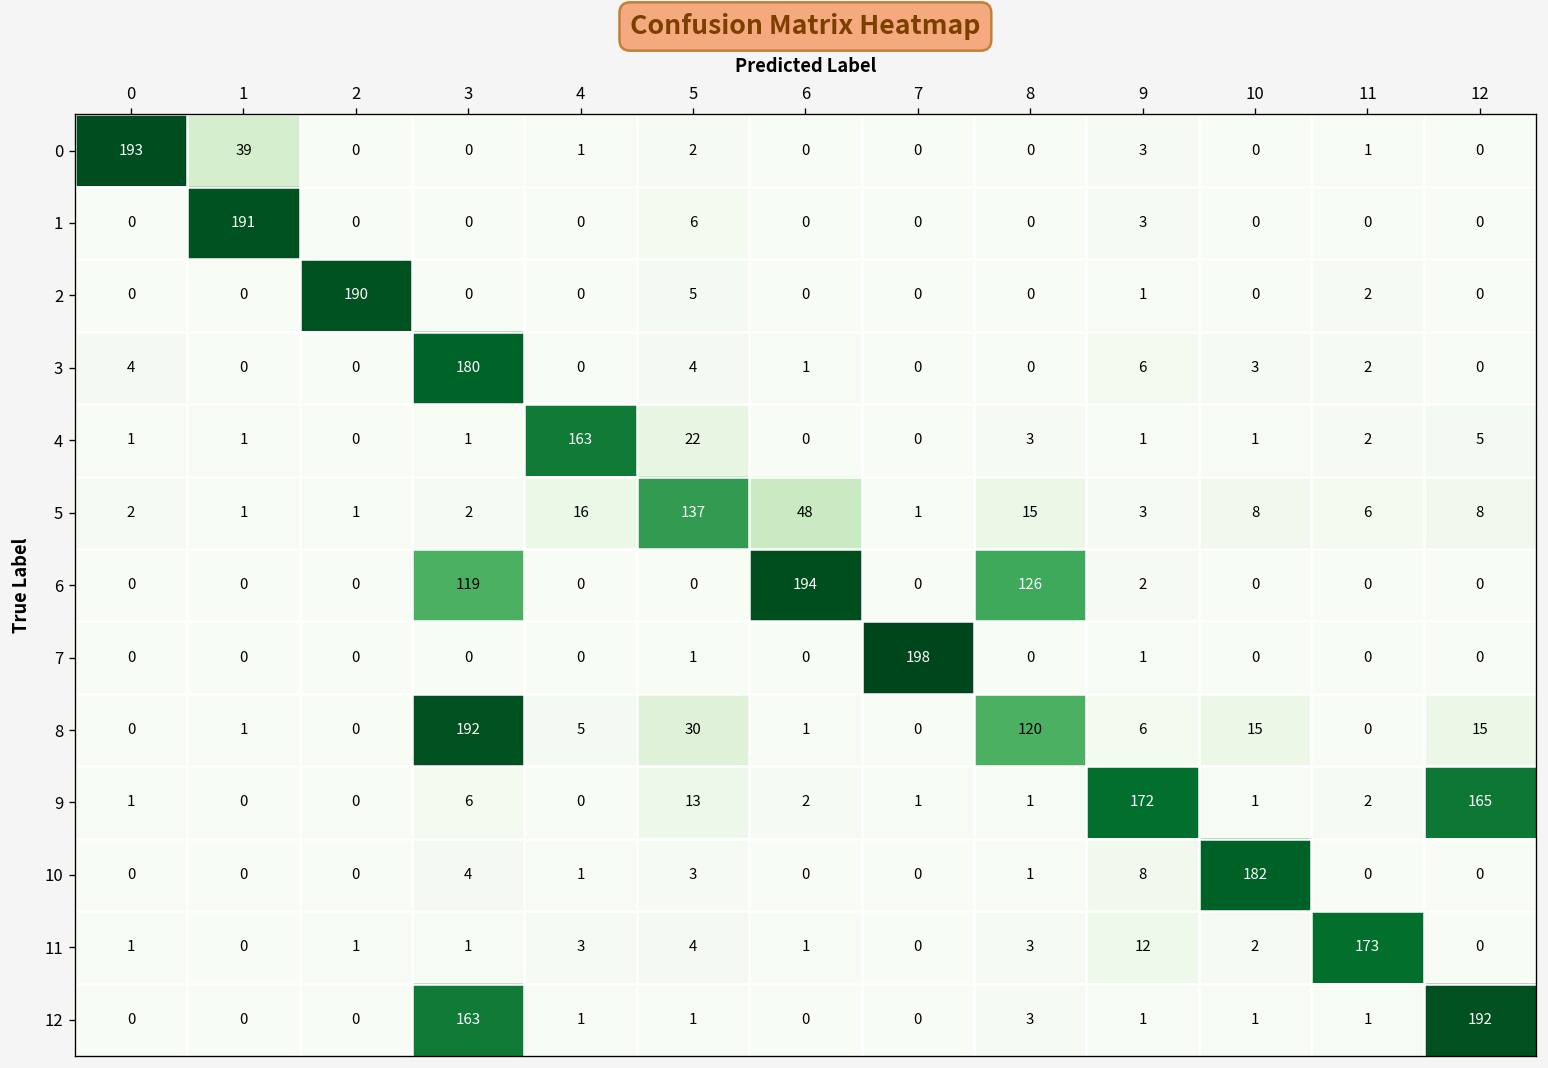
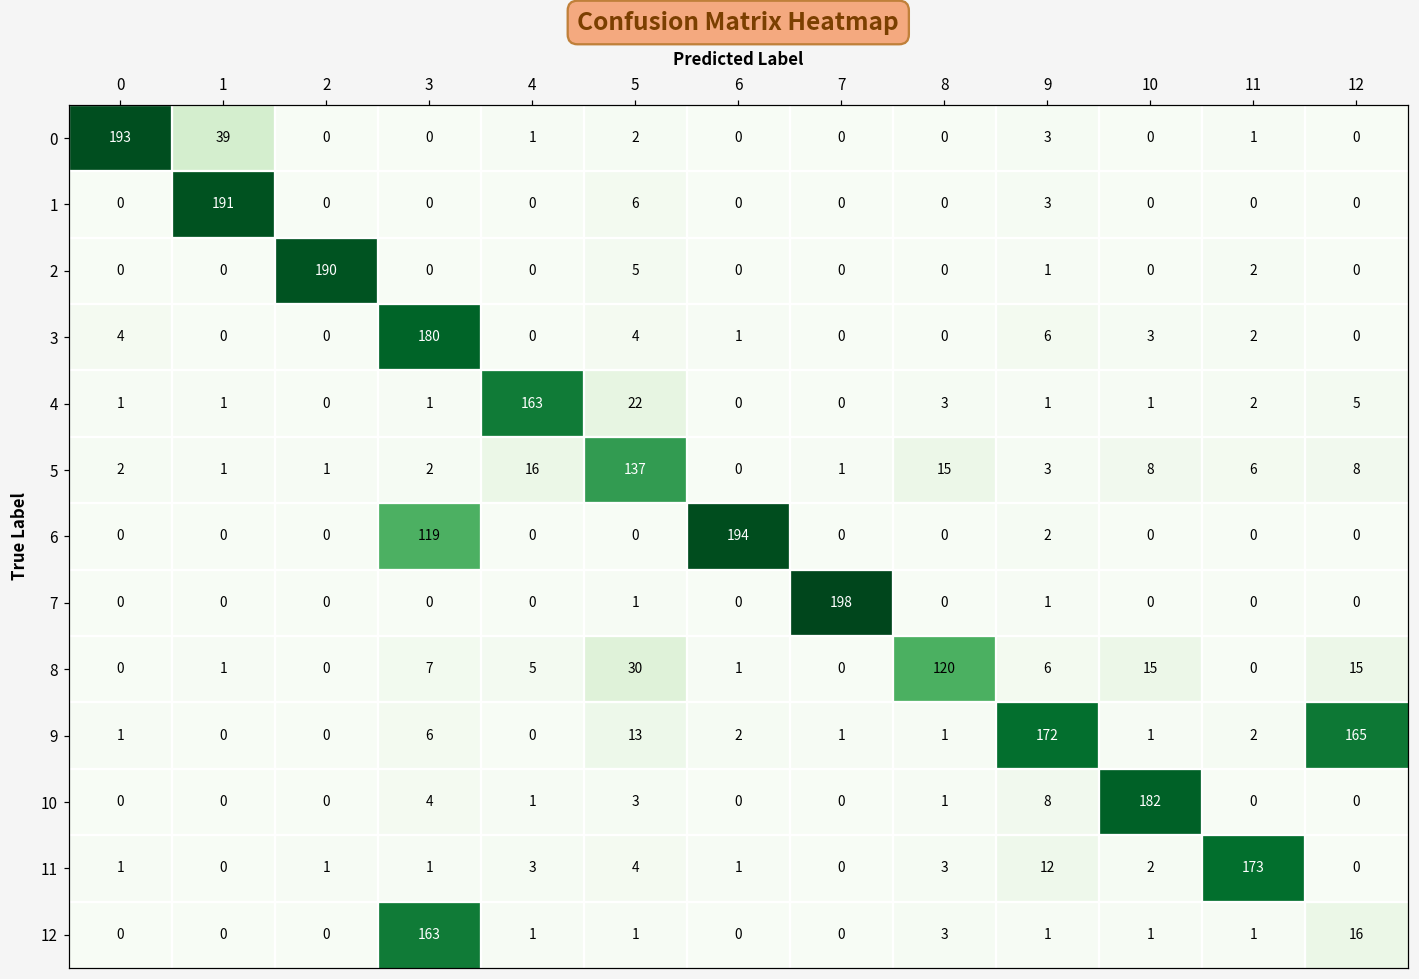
  {
    "0": {
      "0": 193,
      "1": 39,
      "2": 0,
      "3": 0,
      "4": 1,
      "5": 2,
      "6": 0,
      "7": 0,
      "8": 0,
      "9": 3,
      "10": 0,
      "11": 1,
      "12": 0
    },
    "1": {
      "0": 0,
      "1": 191,
      "2": 0,
      "3": 0,
      "4": 0,
      "5": 6,
      "6": 0,
      "7": 0,
      "8": 0,
      "9": 3,
      "10": 0,
      "11": 0,
      "12": 0
    },
    "2": {
      "0": 0,
      "1": 0,
      "2": 190,
      "3": 0,
      "4": 0,
      "5": 5,
      "6": 0,
      "7": 0,
      "8": 0,
      "9": 1,
      "10": 0,
      "11": 2,
      "12": 0
    },
    "3": {
      "0": 4,
      "1": 0,
      "2": 0,
      "3": 180,
      "4": 0,
      "5": 4,
      "6": 1,
      "7": 0,
      "8": 0,
      "9": 6,
      "10": 3,
      "11": 2,
      "12": 0
    },
    "4": {
      "0": 1,
      "1": 1,
      "2": 0,
      "3": 1,
      "4": 163,
      "5": 22,
      "6": 0,
      "7": 0,
      "8": 3,
      "9": 1,
      "10": 1,
      "11": 2,
      "12": 5
    },
    "5": {
      "0": 2,
      "1": 1,
      "2": 1,
      "3": 2,
      "4": 16,
      "5": 137,
-     "6": 48,
+     "6": 0,
      "7": 1,
      "8": 15,
      "9": 3,
      "10": 8,
      "11": 6,
      "12": 8
    },
    "6": {
      "0": 0,
      "1": 0,
      "2": 0,
      "3": 119,
      "4": 0,
      "5": 0,
      "6": 194,
      "7": 0,
-     "8": 126,
+     "8": 0,
      "9": 2,
      "10": 0,
      "11": 0,
      "12": 0
    },
    "7": {
      "0": 0,
      "1": 0,
      "2": 0,
      "3": 0,
      "4": 0,
      "5": 1,
      "6": 0,
      "7": 198,
      "8": 0,
      "9": 1,
      "10": 0,
      "11": 0,
      "12": 0
    },
    "8": {
      "0": 0,
      "1": 1,
      "2": 0,
-     "3": 192,
+     "3": 7,
      "4": 5,
      "5": 30,
      "6": 1,
      "7": 0,
      "8": 120,
      "9": 6,
      "10": 15,
      "11": 0,
      "12": 15
    },
    "9": {
      "0": 1,
      "1": 0,
      "2": 0,
      "3": 6,
      "4": 0,
      "5": 13,
      "6": 2,
      "7": 1,
      "8": 1,
      "9": 172,
      "10": 1,
      "11": 2,
      "12": 165
    },
    "10": {
      "0": 0,
      "1": 0,
      "2": 0,
      "3": 4,
      "4": 1,
      "5": 3,
      "6": 0,
      "7": 0,
      "8": 1,
      "9": 8,
      "10": 182,
      "11": 0,
      "12": 0
    },
    "11": {
      "0": 1,
      "1": 0,
      "2": 1,
      "3": 1,
      "4": 3,
      "5": 4,
      "6": 1,
      "7": 0,
      "8": 3,
      "9": 12,
      "10": 2,
      "11": 173,
      "12": 0
    },
    "12": {
      "0": 0,
      "1": 0,
      "2": 0,
      "3": 163,
      "4": 1,
      "5": 1,
      "6": 0,
      "7": 0,
      "8": 3,
      "9": 1,
      "10": 1,
      "11": 1,
-     "12": 192
+     "12": 16
    }
  }
